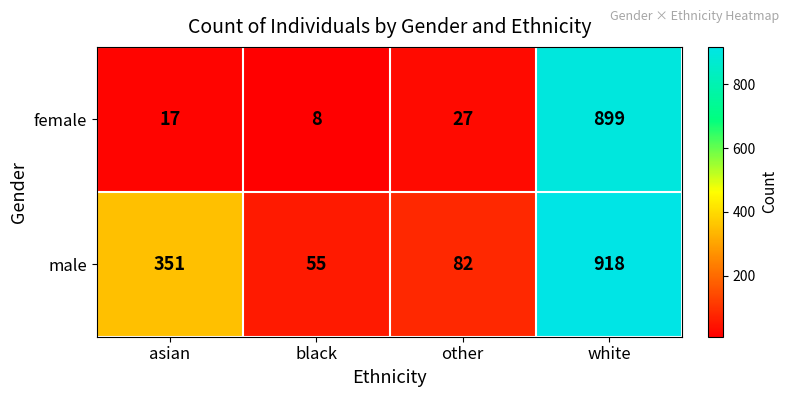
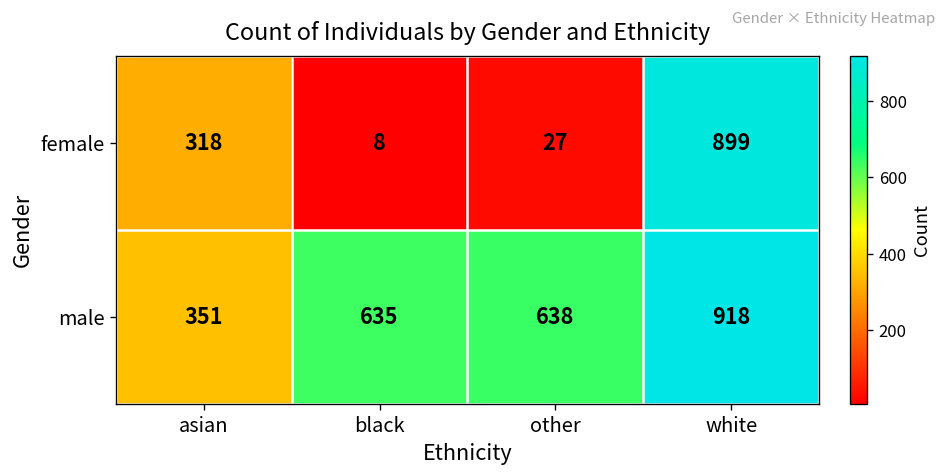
  {
    "female": {
-     "asian": 17,
+     "asian": 318,
      "black": 8,
      "other": 27,
      "white": 899
    },
    "male": {
      "asian": 351,
-     "black": 55,
-     "other": 82,
+     "black": 635,
+     "other": 638,
      "white": 918
    }
  }
